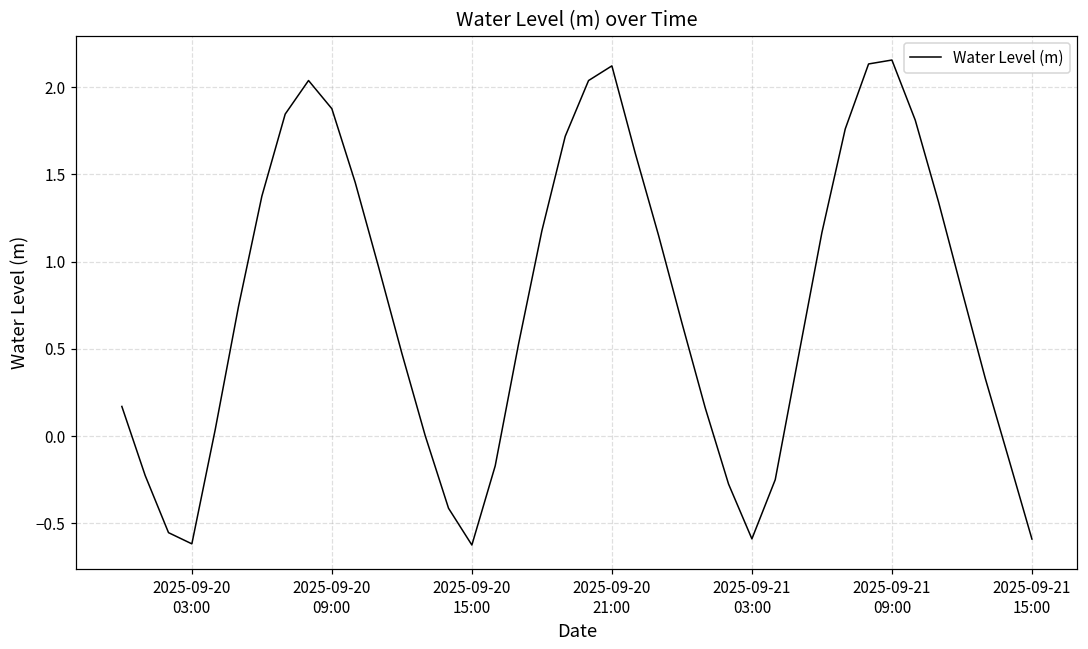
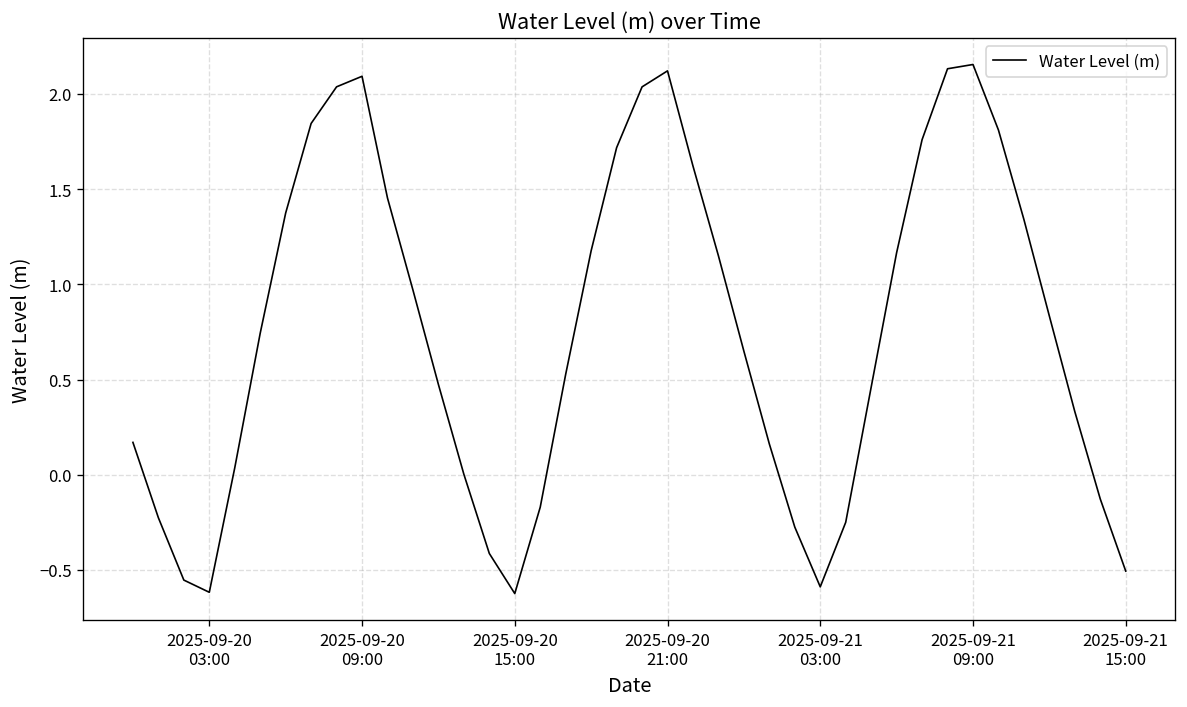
  {
    "2025-09-20 03:00": -0.62,
-   "2025-09-20 09:00": 1.88,
+   "2025-09-20 09:00": 2.09,
    "2025-09-20 15:00": -0.62,
    "2025-09-20 21:00": 2.12,
    "2025-09-21 03:00": -0.59,
    "2025-09-21 09:00": 2.15,
-   "2025-09-21 15:00": -0.59
+   "2025-09-21 15:00": -0.51
  }
